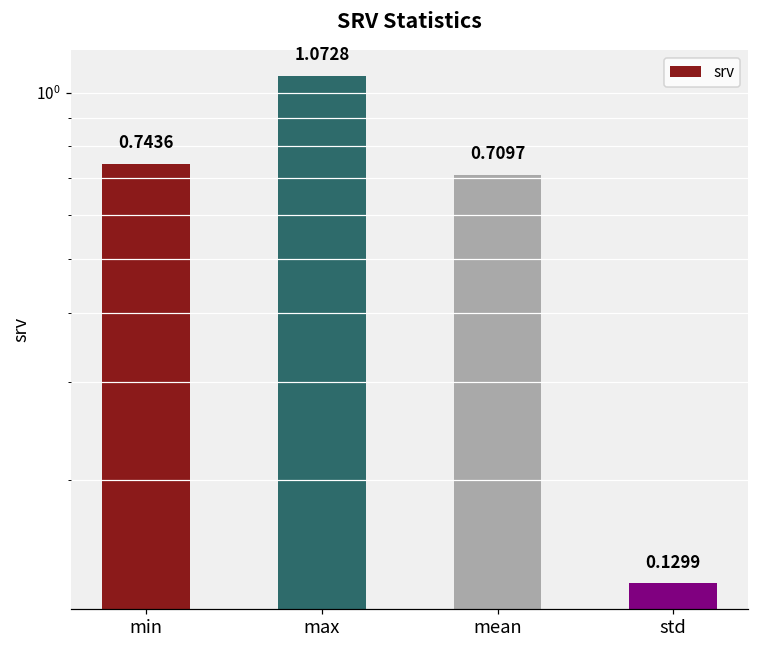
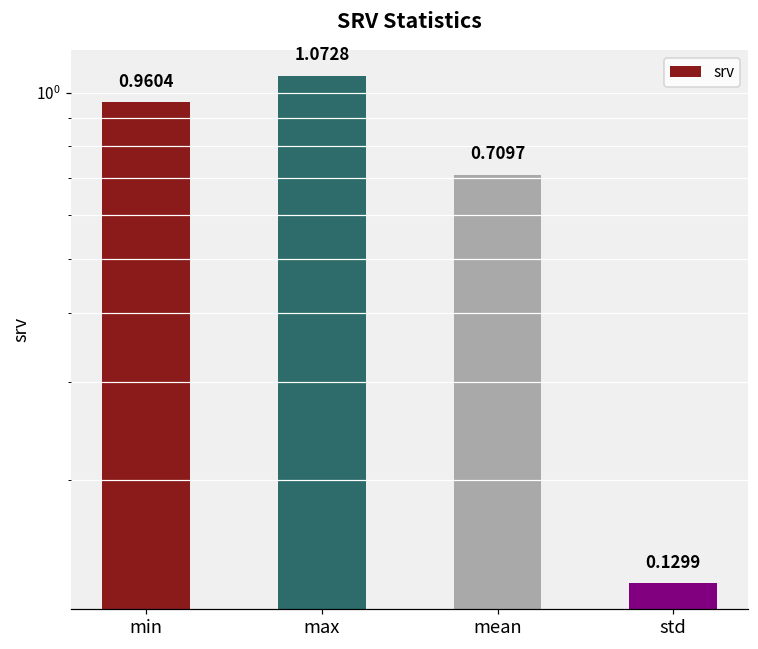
  {
-   "min": 0.7436,
+   "min": 0.9604,
    "max": 1.0728,
    "mean": 0.7097,
    "std": 0.1299
  }
